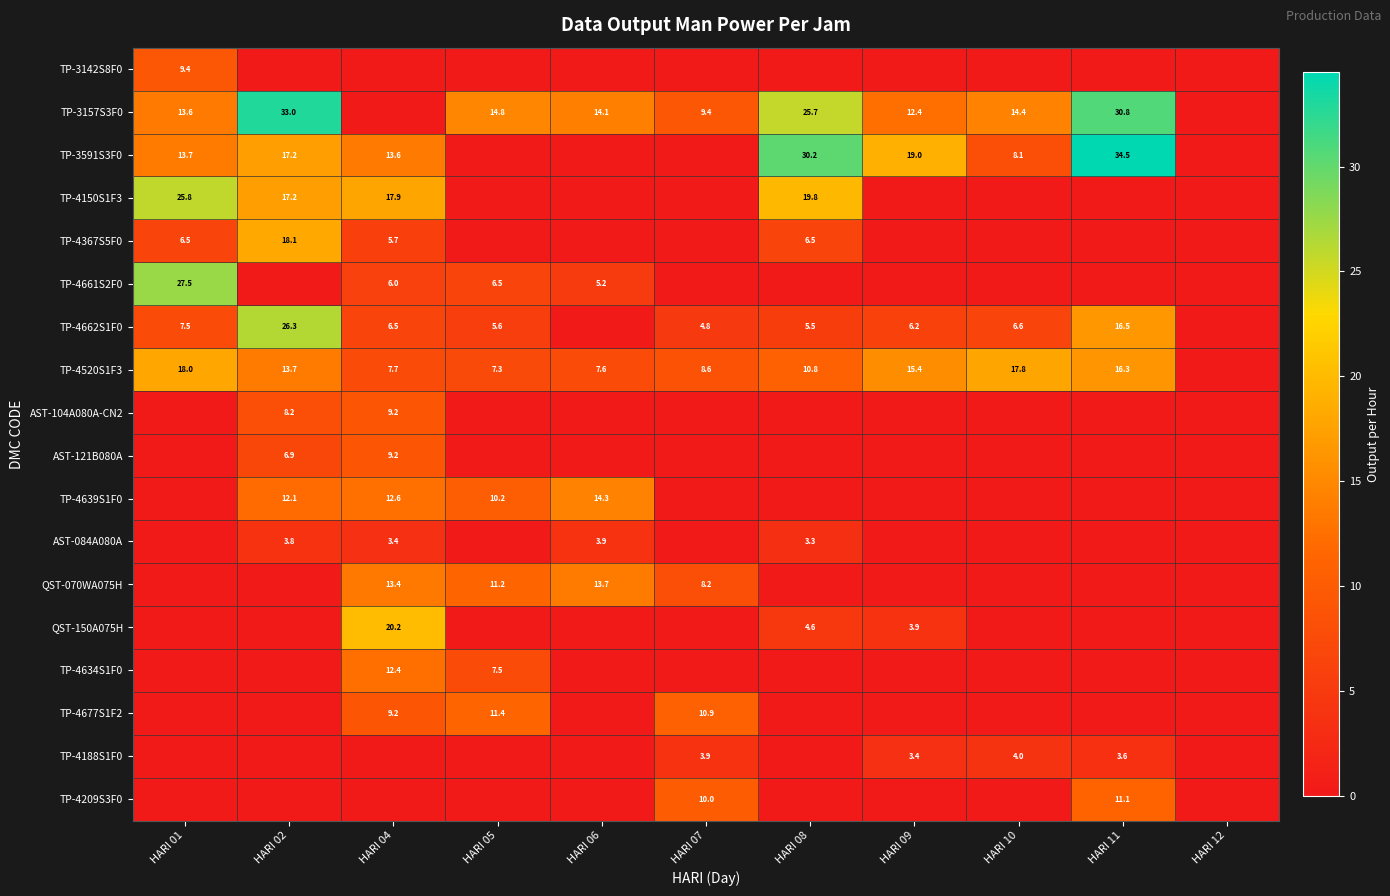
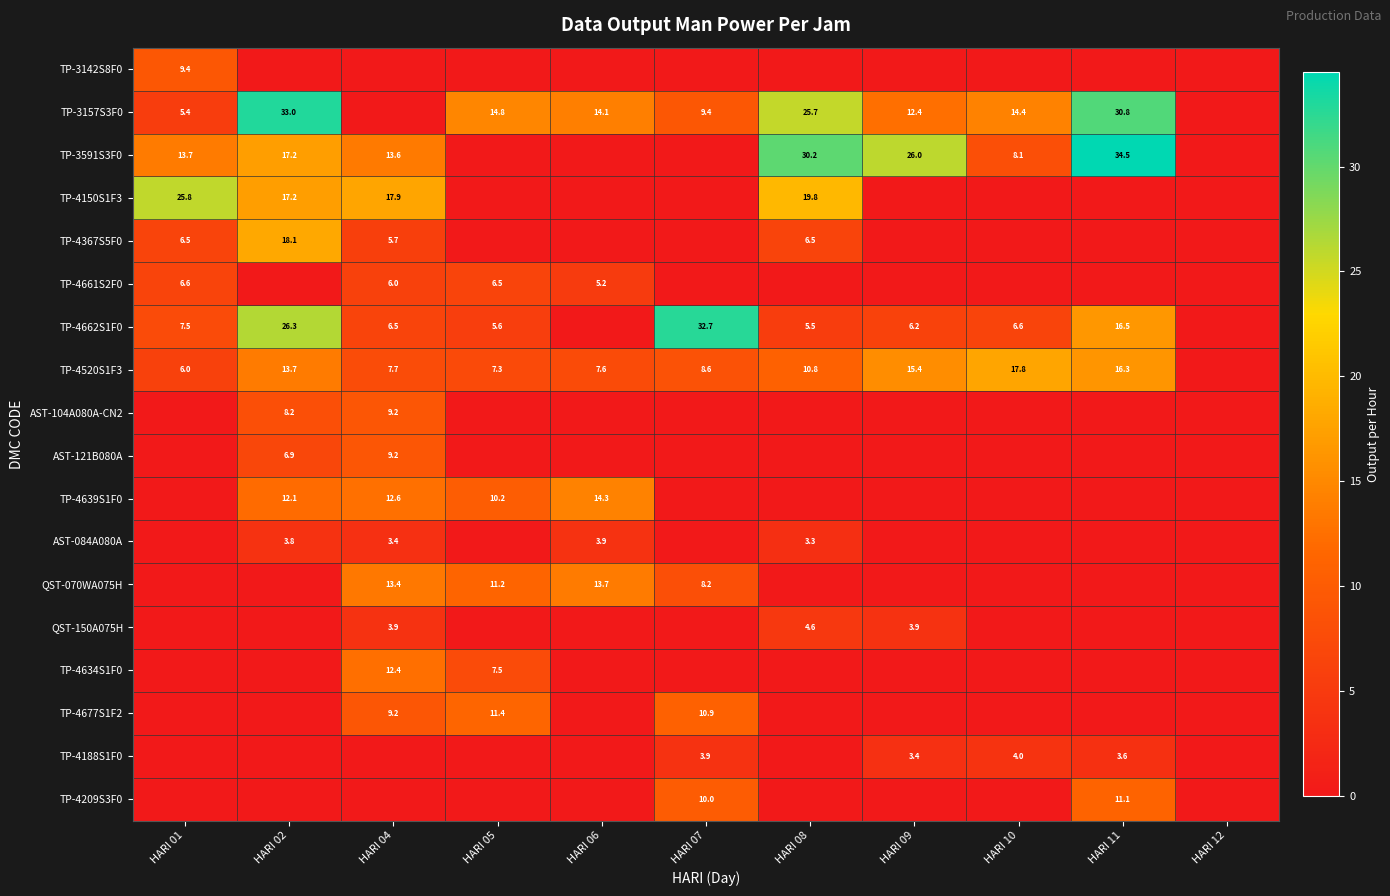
  {
    "TP-3142S8F0": {
      "HARI 01": 9.4
    },
    "TP-3157S3F0": {
-     "HARI 01": 13.6,
+     "HARI 01": 5.4,
      "HARI 02": 33.0,
      "HARI 05": 14.8,
      "HARI 06": 14.1,
      "HARI 07": 9.4,
      "HARI 08": 25.7,
      "HARI 09": 12.4,
      "HARI 10": 14.4,
      "HARI 11": 30.8
    },
    "TP-3591S3F0": {
      "HARI 01": 13.7,
      "HARI 02": 17.2,
      "HARI 04": 13.6,
      "HARI 08": 30.2,
-     "HARI 09": 19.0,
+     "HARI 09": 26.0,
      "HARI 10": 8.1,
      "HARI 11": 34.5
    },
    "TP-4150S1F3": {
      "HARI 01": 25.8,
      "HARI 02": 17.2,
      "HARI 04": 17.9,
      "HARI 08": 19.8
    },
    "TP-4367S5F0": {
      "HARI 01": 6.5,
      "HARI 02": 18.1,
      "HARI 04": 5.7,
      "HARI 08": 6.5
    },
    "TP-4661S2F0": {
-     "HARI 01": 27.5,
+     "HARI 01": 6.6,
      "HARI 04": 6.0,
      "HARI 05": 6.5,
      "HARI 06": 5.2
    },
    "TP-4662S1F0": {
      "HARI 01": 7.5,
      "HARI 02": 26.3,
      "HARI 04": 6.5,
      "HARI 05": 5.6,
-     "HARI 07": 4.8,
+     "HARI 07": 32.7,
      "HARI 08": 5.5,
      "HARI 09": 6.2,
      "HARI 10": 6.6,
      "HARI 11": 16.5
    },
    "TP-4520S1F3": {
-     "HARI 01": 18.0,
+     "HARI 01": 6.0,
      "HARI 02": 13.7,
      "HARI 04": 7.7,
      "HARI 05": 7.3,
      "HARI 06": 7.6,
      "HARI 07": 8.6,
      "HARI 08": 10.8,
      "HARI 09": 15.4,
      "HARI 10": 17.8,
      "HARI 11": 16.3
    },
    "AST-104A080A-CN2": {
      "HARI 02": 8.2,
      "HARI 04": 9.2
    },
    "AST-121B080A": {
      "HARI 02": 6.9,
      "HARI 04": 9.2
    },
    "TP-4639S1F0": {
      "HARI 02": 12.1,
      "HARI 04": 12.6,
      "HARI 05": 10.2,
      "HARI 06": 14.3
    },
    "AST-084A080A": {
      "HARI 02": 3.8,
      "HARI 04": 3.4,
      "HARI 06": 3.9,
      "HARI 08": 3.3
    },
    "QST-070WA075H": {
      "HARI 04": 13.4,
      "HARI 05": 11.2,
      "HARI 06": 13.7,
      "HARI 07": 8.2
    },
    "QST-150A075H": {
-     "HARI 04": 20.2,
+     "HARI 04": 3.9,
      "HARI 08": 4.6,
      "HARI 09": 3.9
    },
    "TP-4634S1F0": {
      "HARI 04": 12.4,
      "HARI 05": 7.5
    },
    "TP-4677S1F2": {
      "HARI 04": 9.2,
      "HARI 05": 11.4,
      "HARI 07": 10.9
    },
    "TP-4188S1F0": {
      "HARI 07": 3.9,
      "HARI 09": 3.4,
      "HARI 10": 4.0,
      "HARI 11": 3.6
    },
    "TP-4209S3F0": {
      "HARI 07": 10.0,
      "HARI 11": 11.1
    }
  }
